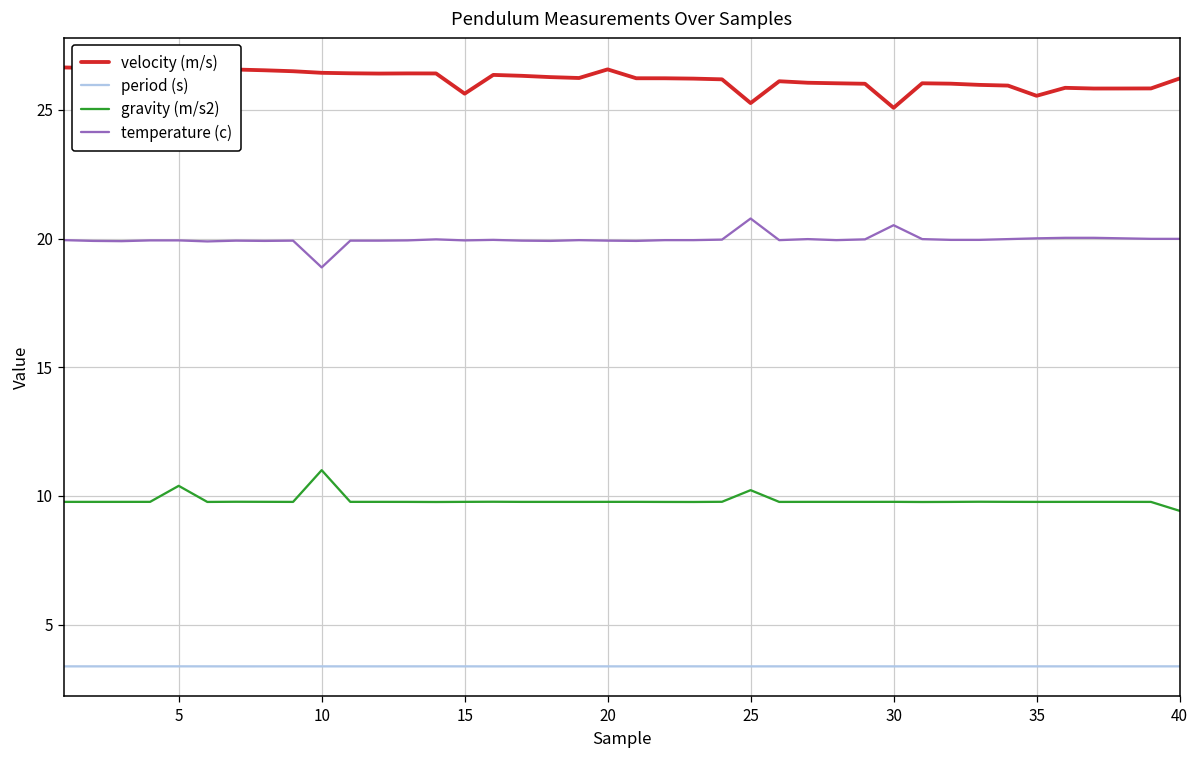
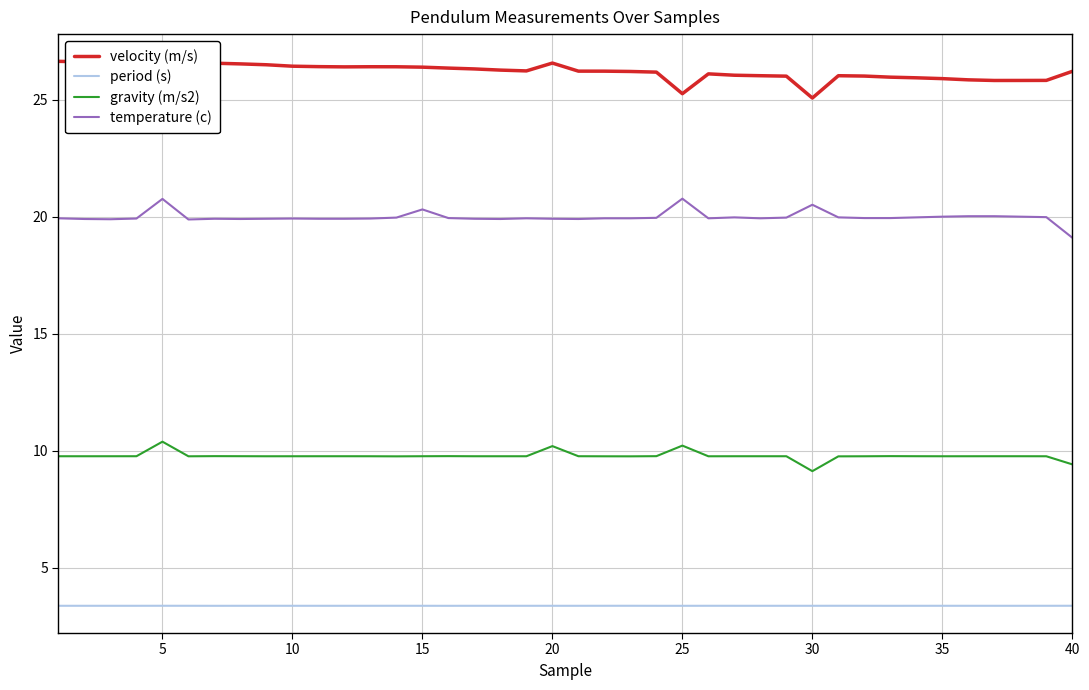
  {
    "velocity (m/s)": {
      "10": 26.4,
-     "15": 25.6,
+     "15": 26.4,
      "20": 26.6,
      "25": 25.3,
      "30": 25.1,
-     "35": 25.6,
+     "35": 25.9,
      "40": 26.2
    },
    "period (s)": {
      "5": 3.4,
      "10": 3.4,
      "15": 3.4,
      "20": 3.4,
      "25": 3.4,
      "30": 3.4,
      "35": 3.4,
      "40": 3.4
    },
    "gravity (m/s2)": {
      "5": 10.4,
-     "10": 11.0,
+     "10": 9.8,
      "15": 9.8,
-     "20": 9.8,
+     "20": 10.2,
      "25": 10.2,
-     "30": 9.8,
+     "30": 9.1,
      "35": 9.8,
      "40": 9.4
    },
    "temperature (c)": {
-     "5": 19.9,
-     "10": 18.9,
-     "15": 19.9,
+     "5": 20.8,
+     "10": 19.9,
+     "15": 20.3,
      "20": 19.9,
      "25": 20.8,
      "30": 20.5,
      "35": 20.0,
-     "40": 20.0
+     "40": 19.1
    }
  }
